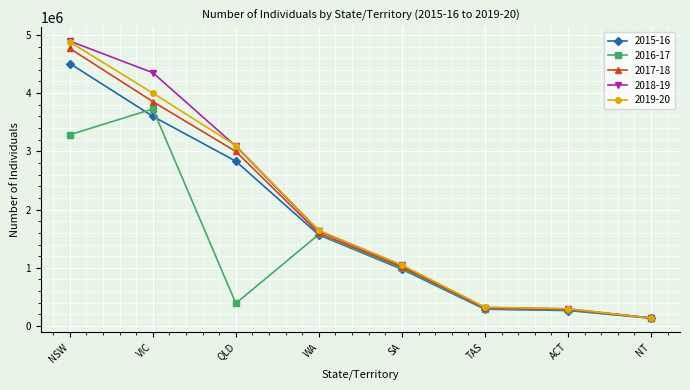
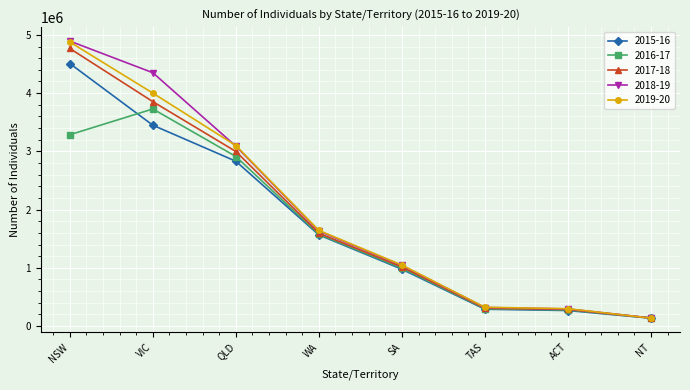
  {
    "2015-16": {
      "NSW": 4500000,
-     "VIC": 3600000,
+     "VIC": 3400000,
      "QLD": 2800000
    },
    "2016-17": {
      "NSW": 3300000,
      "VIC": 3700000,
-     "QLD": 400000
+     "QLD": 2900000
    },
    "2017-18": {
      "NSW": 4800000,
      "VIC": 3900000,
      "QLD": 3000000
    },
    "2018-19": {
      "VIC": 4400000
    },
    "2019-20": {
      "VIC": 4000000
    }
  }
